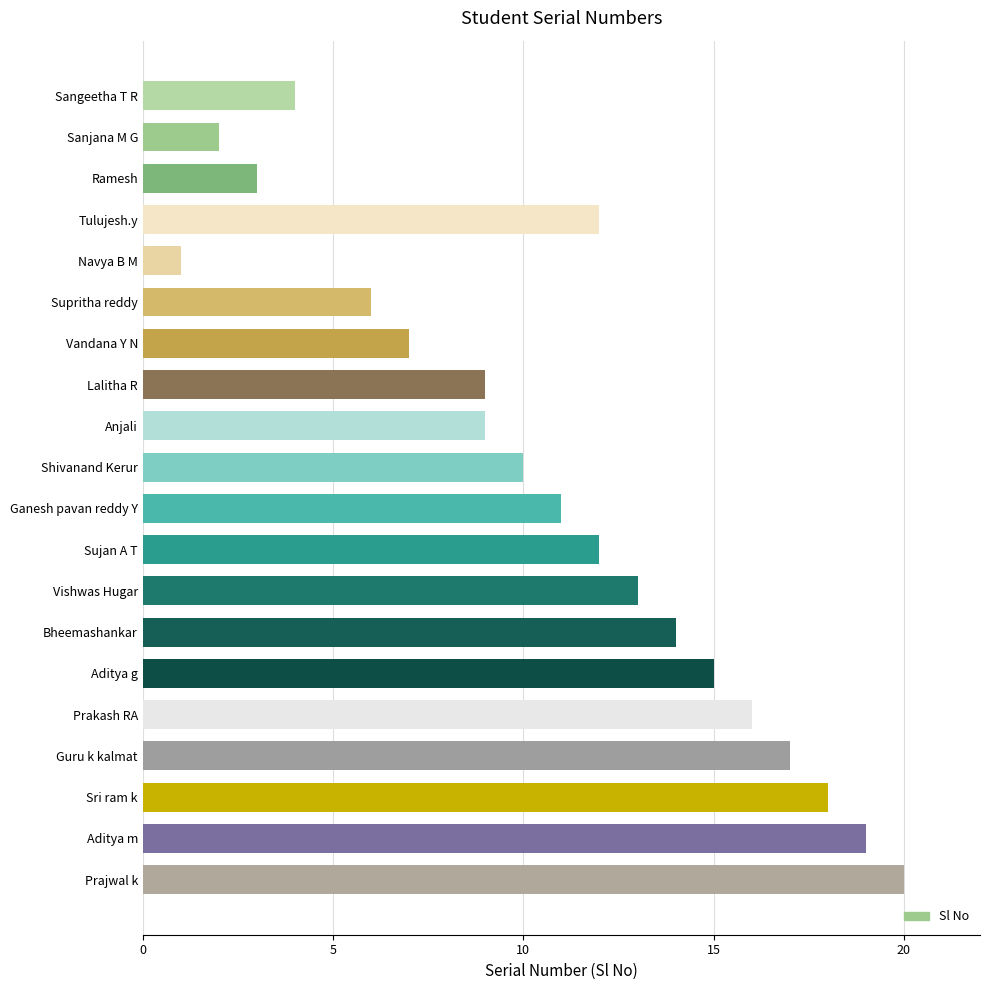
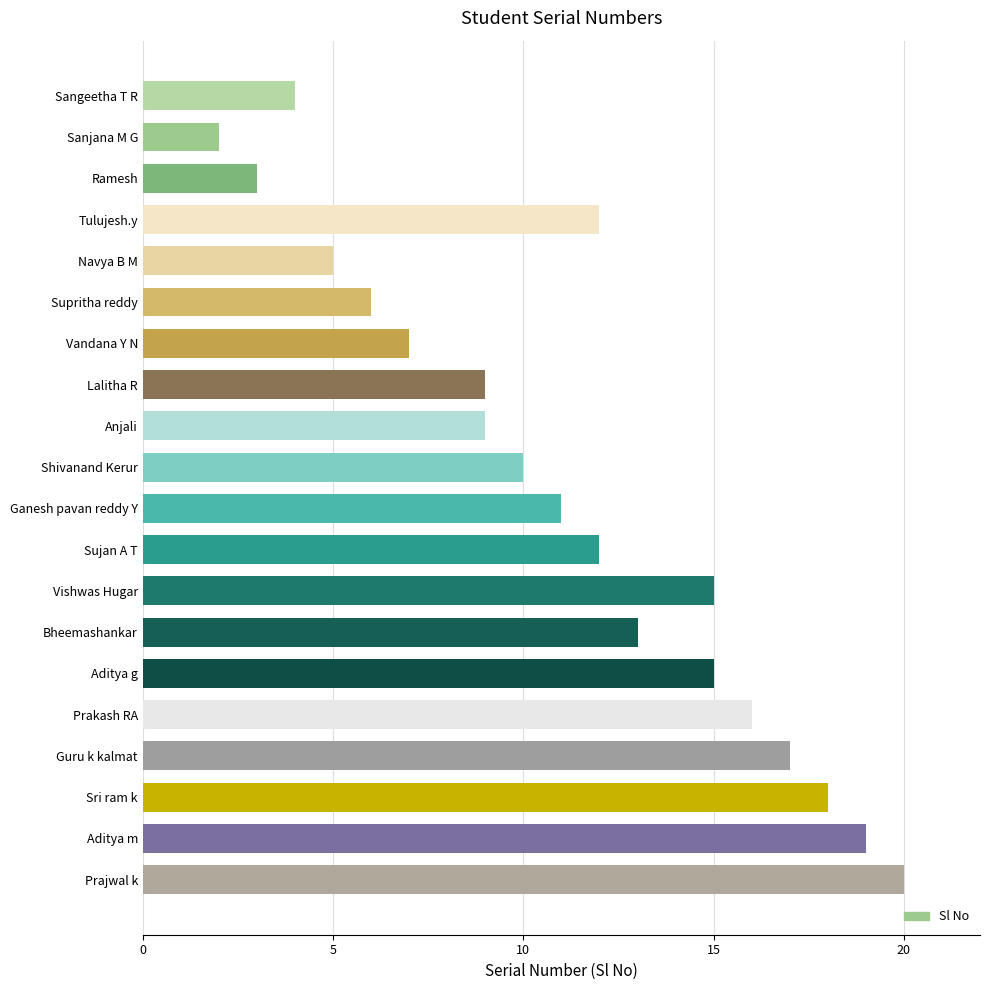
  {
    "Sangeetha T R": 4,
    "Sanjana M G": 2,
    "Ramesh": 3,
    "Tulujesh.y": 12,
-   "Navya B M": 1,
+   "Navya B M": 5,
    "Supritha reddy": 6,
    "Vandana Y N": 7,
    "Lalitha R": 9,
    "Anjali": 9,
    "Shivanand Kerur": 10,
    "Ganesh pavan reddy Y": 11,
    "Sujan A T": 12,
-   "Vishwas Hugar": 13,
-   "Bheemashankar": 14,
+   "Vishwas Hugar": 15,
+   "Bheemashankar": 13,
    "Aditya g": 15,
    "Prakash RA": 16,
    "Guru k kalmat": 17,
    "Sri ram k": 18,
    "Aditya m": 19,
    "Prajwal k": 20
  }
